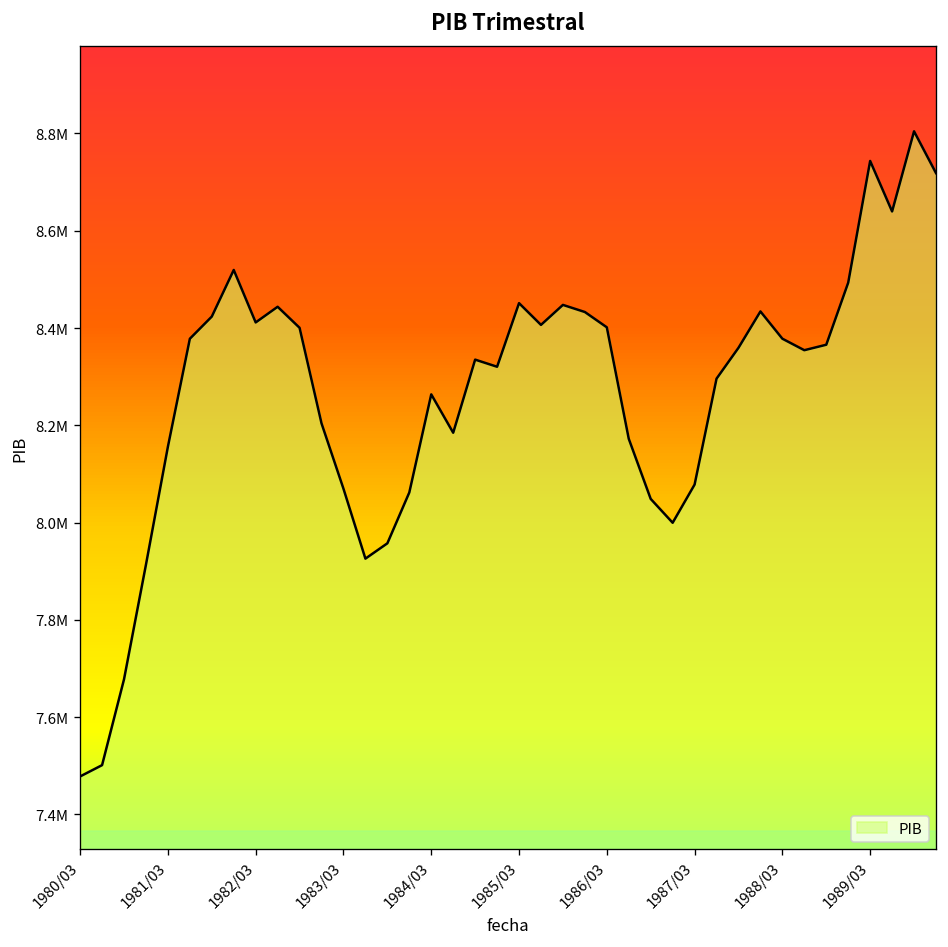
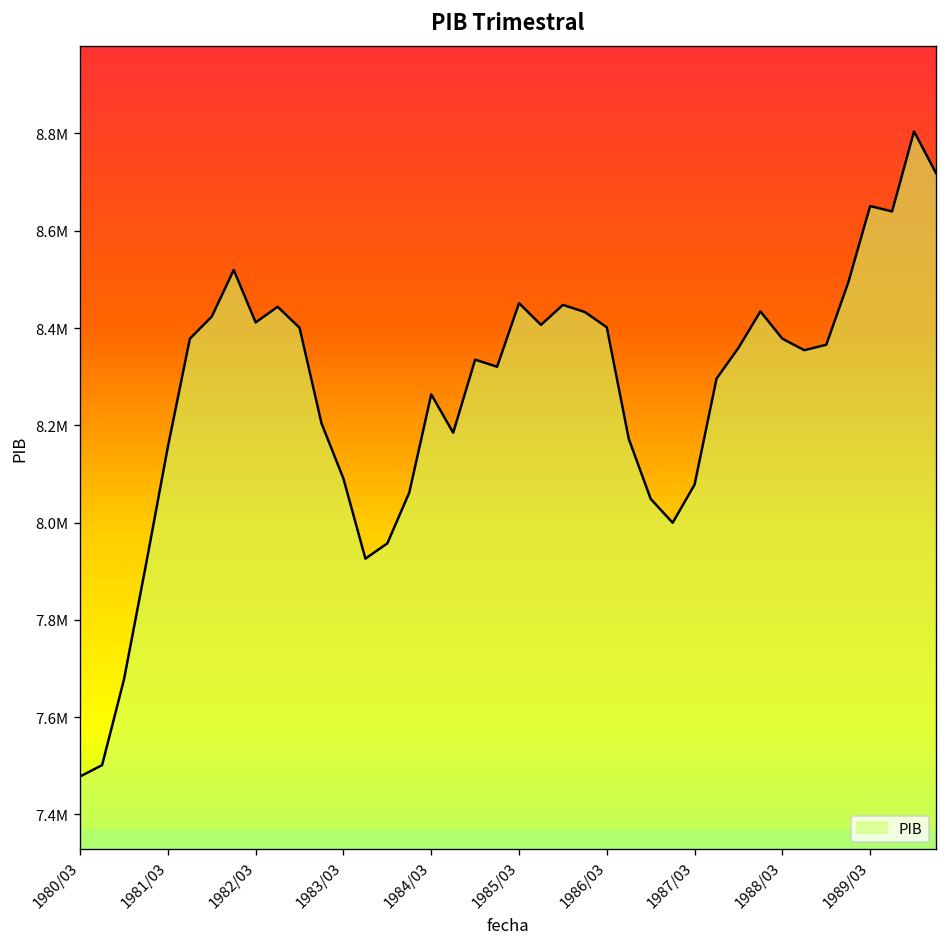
  {
    "1980/03": 7480000,
    "1981/03": 8160000,
    "1982/03": 8410000,
-   "1983/03": 8070000,
+   "1983/03": 8090000,
    "1984/03": 8260000,
    "1985/03": 8450000,
    "1986/03": 8400000,
    "1987/03": 8080000,
    "1988/03": 8380000,
-   "1989/03": 8740000
+   "1989/03": 8650000
  }
